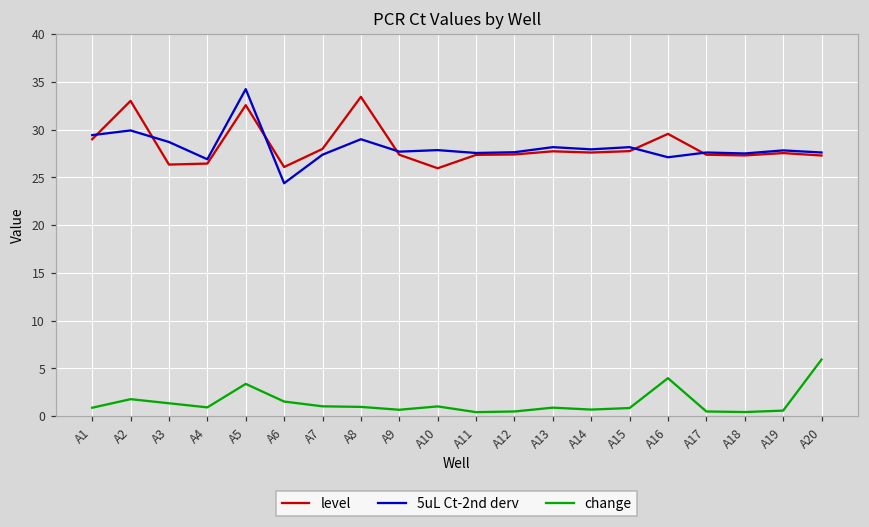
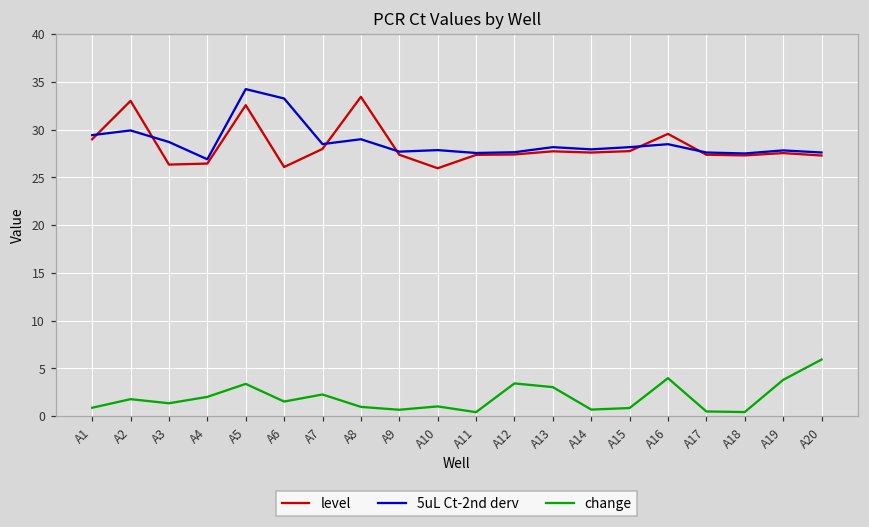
  {
    "level": {
      "A1": 29,
      "A2": 33,
      "A3": 26,
      "A4": 26,
      "A5": 33,
      "A6": 26,
      "A7": 28,
      "A8": 33,
      "A9": 27,
      "A10": 26,
      "A13": 28,
      "A14": 28,
      "A15": 28,
      "A16": 30,
      "A20": 27
    },
    "5uL Ct-2nd derv": {
      "A1": 29,
      "A2": 30,
      "A3": 29,
      "A4": 27,
      "A5": 34,
-     "A6": 24,
-     "A7": 27,
+     "A6": 33,
+     "A7": 28,
      "A8": 29,
      "A9": 28,
      "A10": 28,
      "A13": 28,
      "A14": 28,
      "A15": 28,
-     "A16": 27,
+     "A16": 28,
      "A20": 28
    },
    "change": {
      "A1": 1,
      "A2": 2,
      "A3": 1,
-     "A4": 1,
+     "A4": 2,
      "A5": 3,
      "A6": 2,
-     "A7": 1,
+     "A7": 2,
      "A8": 1,
      "A9": 1,
      "A10": 1,
      "A11": 0,
-     "A12": 0,
-     "A13": 1,
+     "A12": 3,
+     "A13": 3,
      "A14": 1,
      "A15": 1,
      "A16": 4,
      "A17": 0,
      "A18": 0,
-     "A19": 1,
+     "A19": 4,
      "A20": 6
    }
  }
